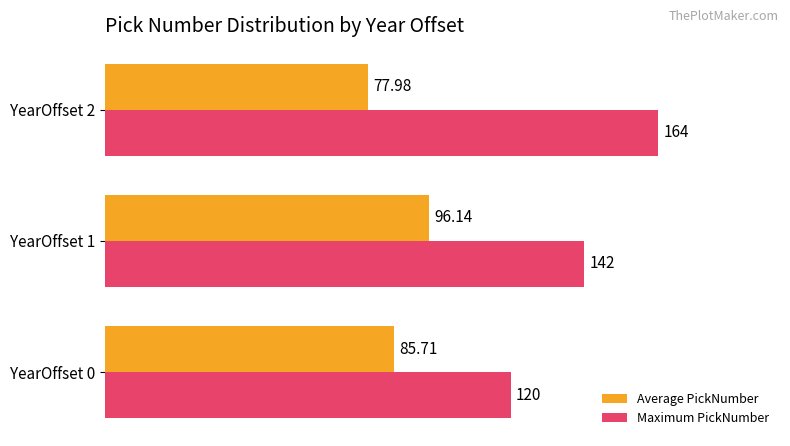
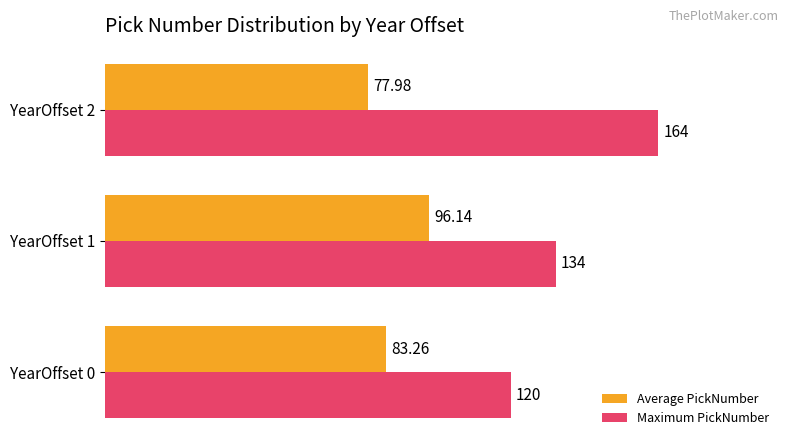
  {
    "Average PickNumber": {
      "YearOffset 2": 77.98,
      "YearOffset 1": 96.14,
-     "YearOffset 0": 85.71
+     "YearOffset 0": 83.26
    },
    "Maximum PickNumber": {
      "YearOffset 2": 164,
-     "YearOffset 1": 142,
+     "YearOffset 1": 134,
      "YearOffset 0": 120
    }
  }
